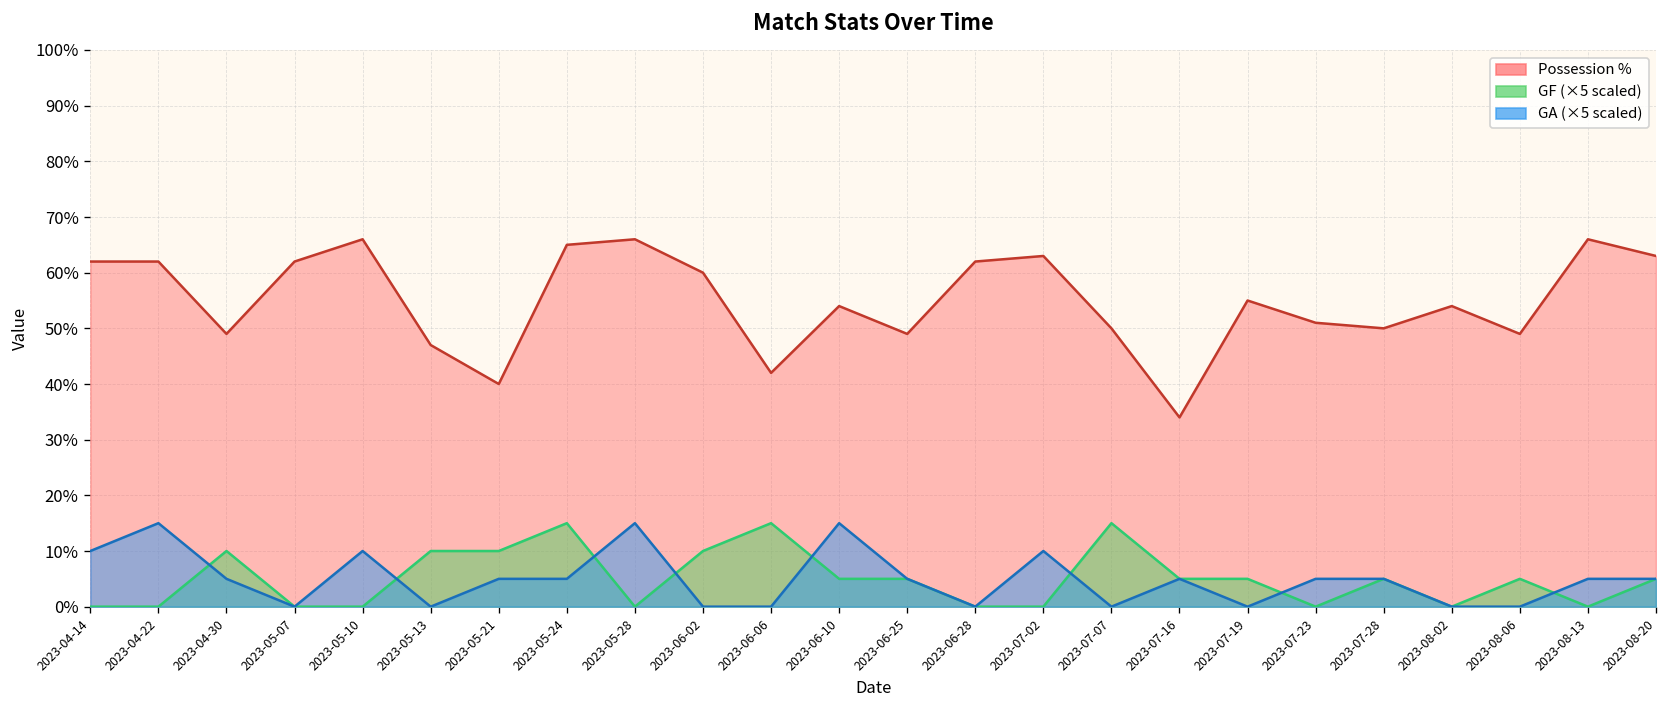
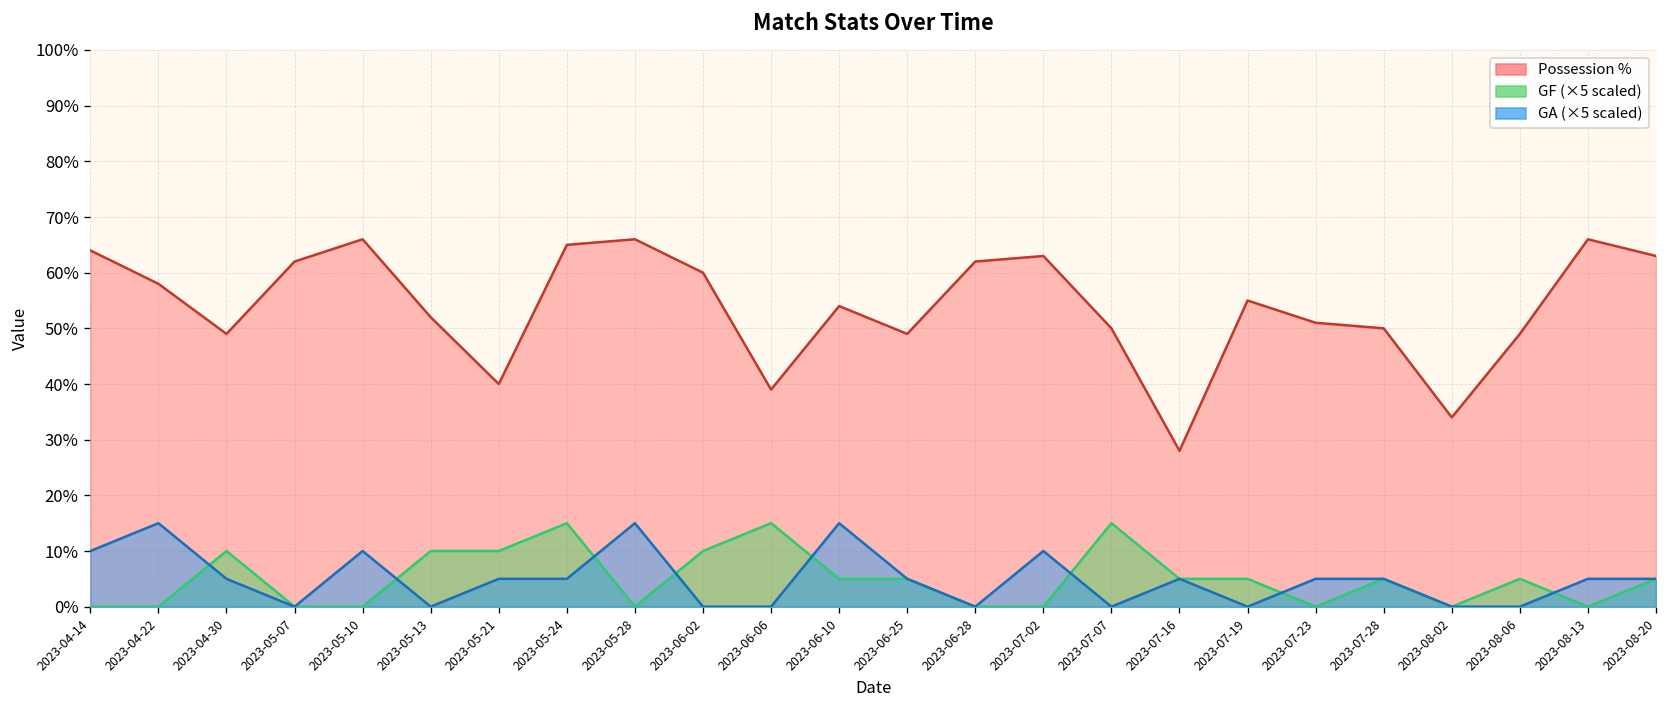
  {
    "Possession %": {
-     "2023-04-14": "62%",
-     "2023-04-22": "62%",
+     "2023-04-14": "64%",
+     "2023-04-22": "58%",
      "2023-04-30": "49%",
      "2023-05-07": "62%",
      "2023-05-10": "66%",
-     "2023-05-13": "47%",
+     "2023-05-13": "52%",
      "2023-05-21": "40%",
      "2023-05-24": "65%",
      "2023-05-28": "66%",
      "2023-06-02": "60%",
-     "2023-06-06": "42%",
+     "2023-06-06": "39%",
      "2023-06-10": "54%",
      "2023-06-25": "49%",
      "2023-06-28": "62%",
      "2023-07-02": "63%",
      "2023-07-07": "50%",
-     "2023-07-16": "34%",
+     "2023-07-16": "28%",
      "2023-07-19": "55%",
      "2023-07-23": "51%",
      "2023-07-28": "50%",
-     "2023-08-02": "54%",
+     "2023-08-02": "34%",
      "2023-08-06": "49%",
      "2023-08-13": "66%",
      "2023-08-20": "63%"
    }
  }
